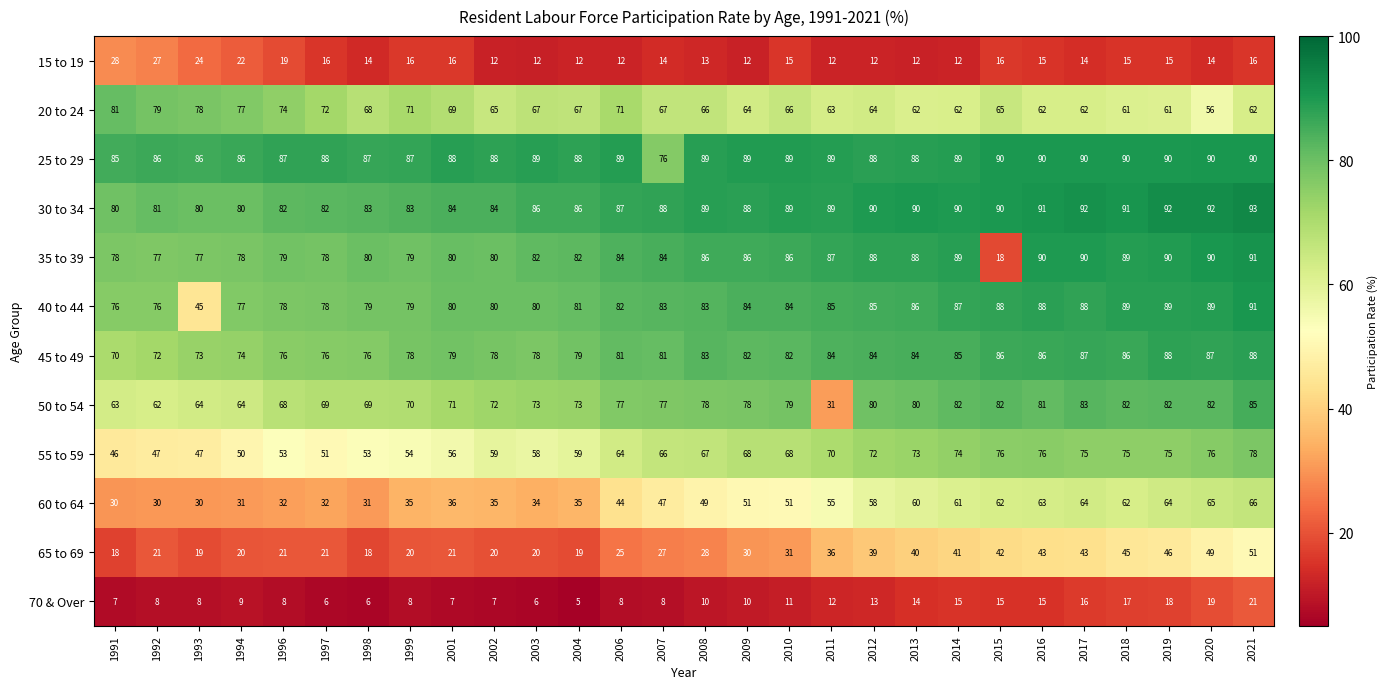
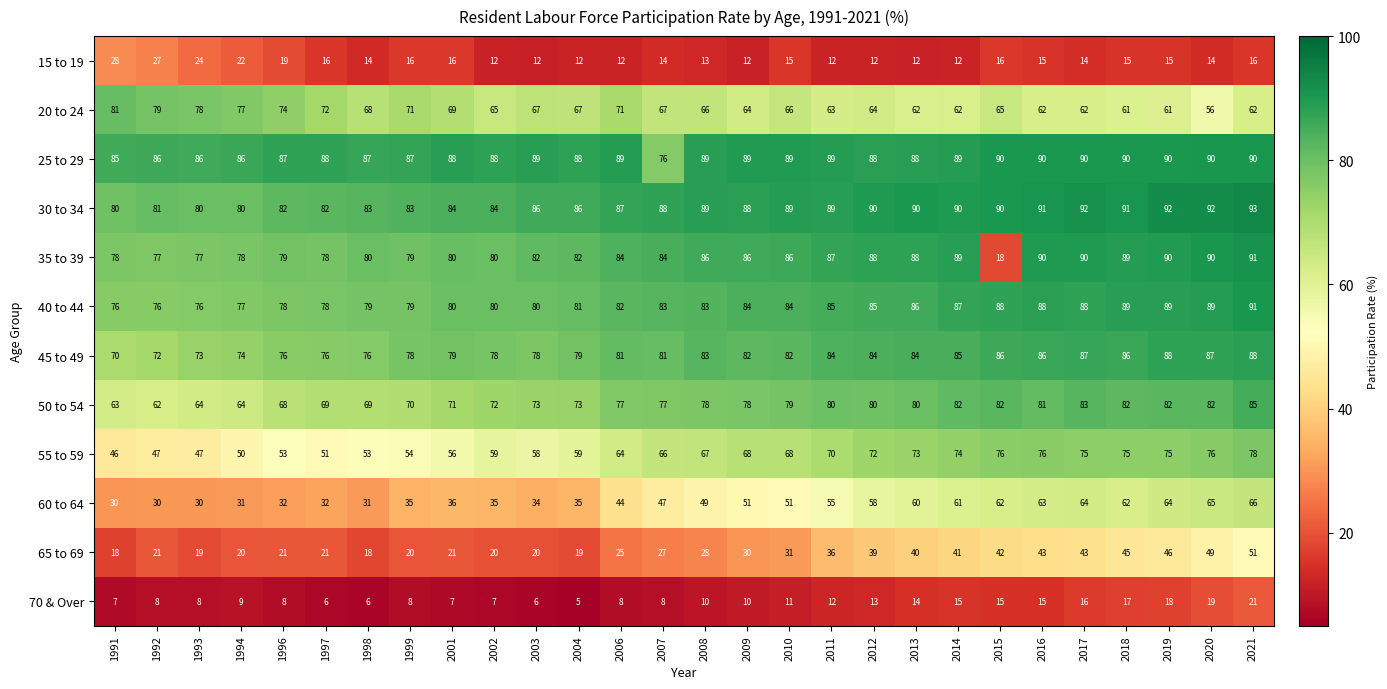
  {
    "40 to 44": {
      "1991": 76,
      "1992": 76,
-     "1993": 45,
+     "1993": 76,
      "1994": 77,
      "1996": 78,
      "1997": 78,
      "1998": 79,
      "1999": 79,
      "2001": 80,
      "2002": 80,
      "2003": 80,
      "2004": 81,
      "2006": 82,
      "2007": 83,
      "2008": 83,
      "2009": 84,
      "2010": 84,
      "2011": 85,
      "2012": 85,
      "2013": 86,
      "2014": 87,
      "2015": 88,
      "2016": 88,
      "2017": 88,
      "2018": 89,
      "2019": 89,
      "2020": 89,
      "2021": 91
    },
    "50 to 54": {
      "1991": 63,
      "1992": 62,
      "1993": 64,
      "1994": 64,
      "1996": 68,
      "1997": 69,
      "1998": 69,
      "1999": 70,
      "2001": 71,
      "2002": 72,
      "2003": 73,
      "2004": 73,
      "2006": 77,
      "2007": 77,
      "2008": 78,
      "2009": 78,
      "2010": 79,
-     "2011": 31,
+     "2011": 80,
      "2012": 80,
      "2013": 80,
      "2014": 82,
      "2015": 82,
      "2016": 81,
      "2017": 83,
      "2018": 82,
      "2019": 82,
      "2020": 82,
      "2021": 85
    }
  }
